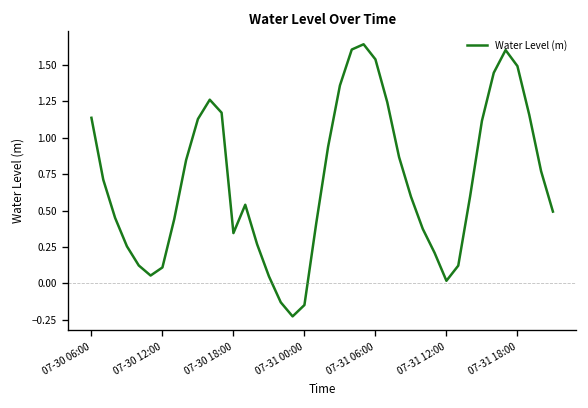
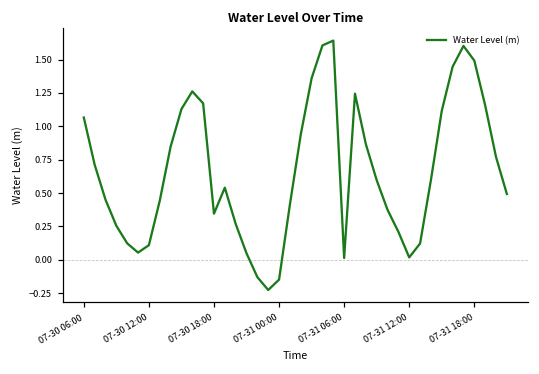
  {
-   "07-30 06:00": 1.14,
+   "07-30 06:00": 1.07,
    "07-30 12:00": 0.11,
    "07-30 18:00": 0.35,
    "07-31 00:00": -0.15,
-   "07-31 06:00": 1.54,
+   "07-31 06:00": 0.01,
    "07-31 12:00": 0.02,
    "07-31 18:00": 1.49
  }
